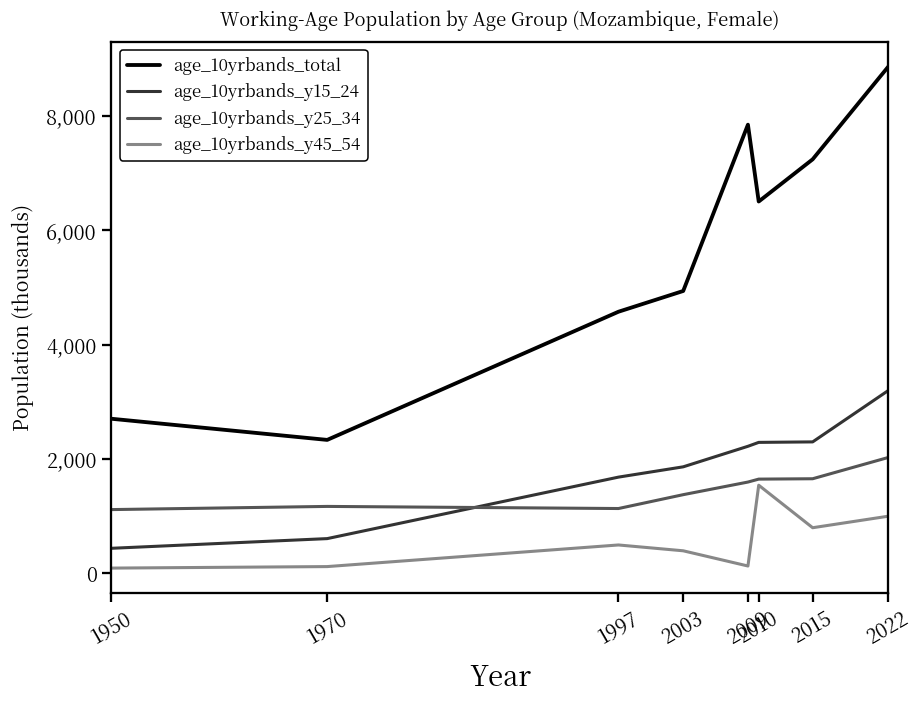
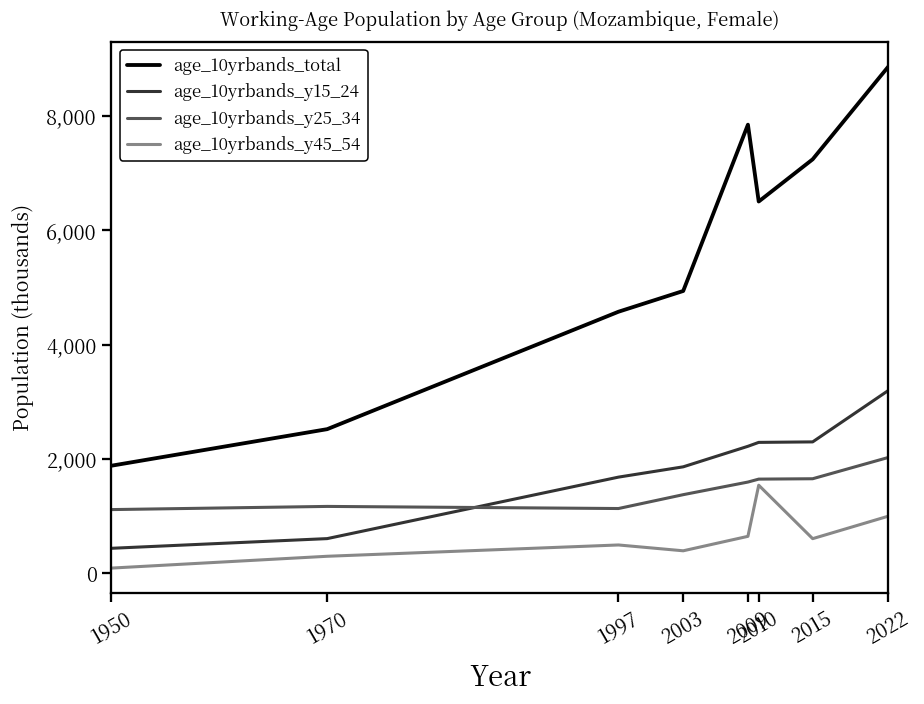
  {
    "age_10yrbands_total": {
-     "1950": "2,700",
-     "1970": "2,300",
+     "1950": "1,900",
+     "1970": "2,500",
      "1997": "4,600",
      "2003": "4,900",
      "2009": "7,900",
      "2010": "6,500",
      "2015": "7,200",
      "2022": "8,900"
    },
    "age_10yrbands_y45_54": {
      "1950": "100",
-     "1970": "100",
+     "1970": "300",
      "1997": "500",
      "2003": "400",
-     "2009": "100",
+     "2009": "600",
      "2010": "1,500",
-     "2015": "800",
+     "2015": "600",
      "2022": "1,000"
    }
  }
